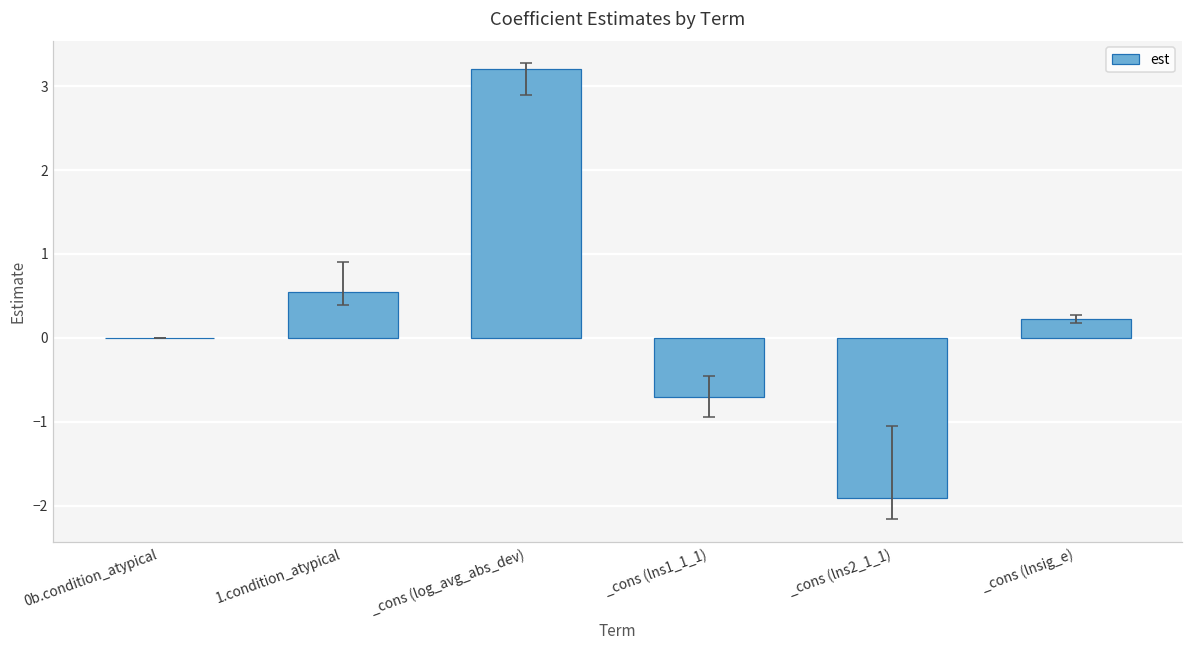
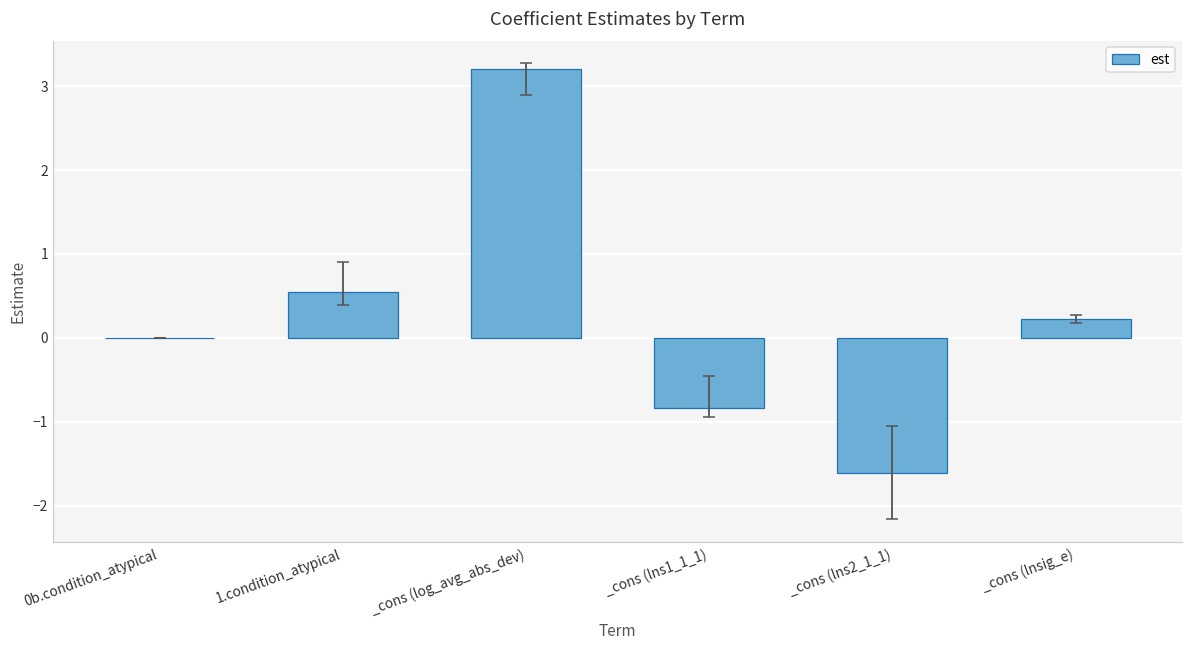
  {
    "est": {
      "0b.condition_atypical": 0.0,
      "1.condition_atypical": 0.5,
      "_cons (log_avg_abs_dev)": 3.2,
-     "_cons (lns1_1_1)": -0.7,
-     "_cons (lns2_1_1)": -1.9,
+     "_cons (lns1_1_1)": -0.8,
+     "_cons (lns2_1_1)": -1.6,
      "_cons (lnsig_e)": 0.2
    }
  }
